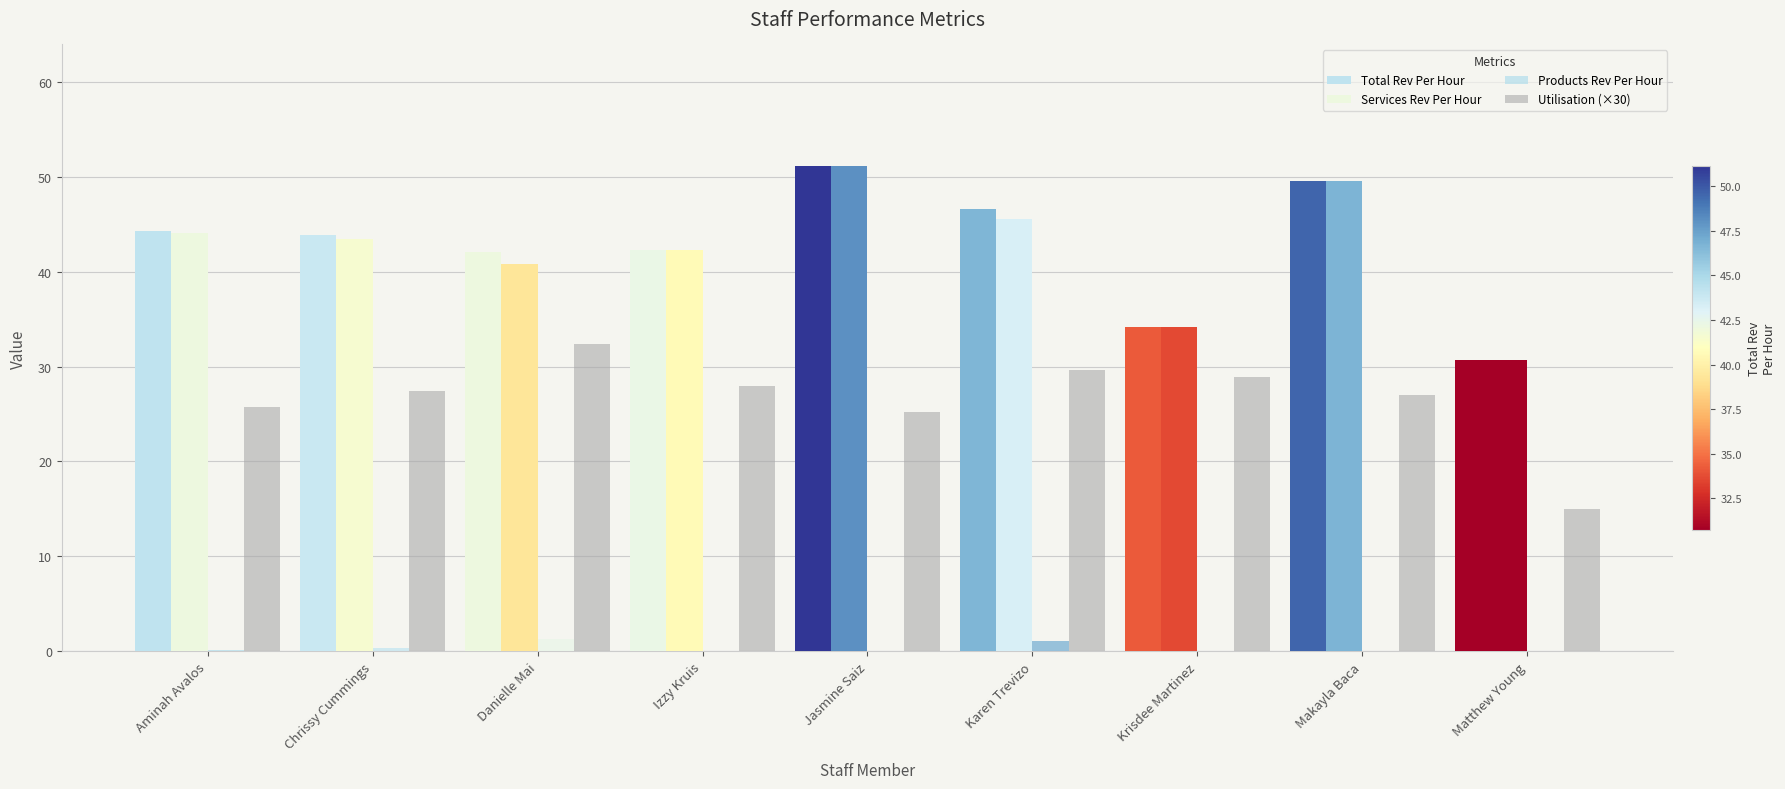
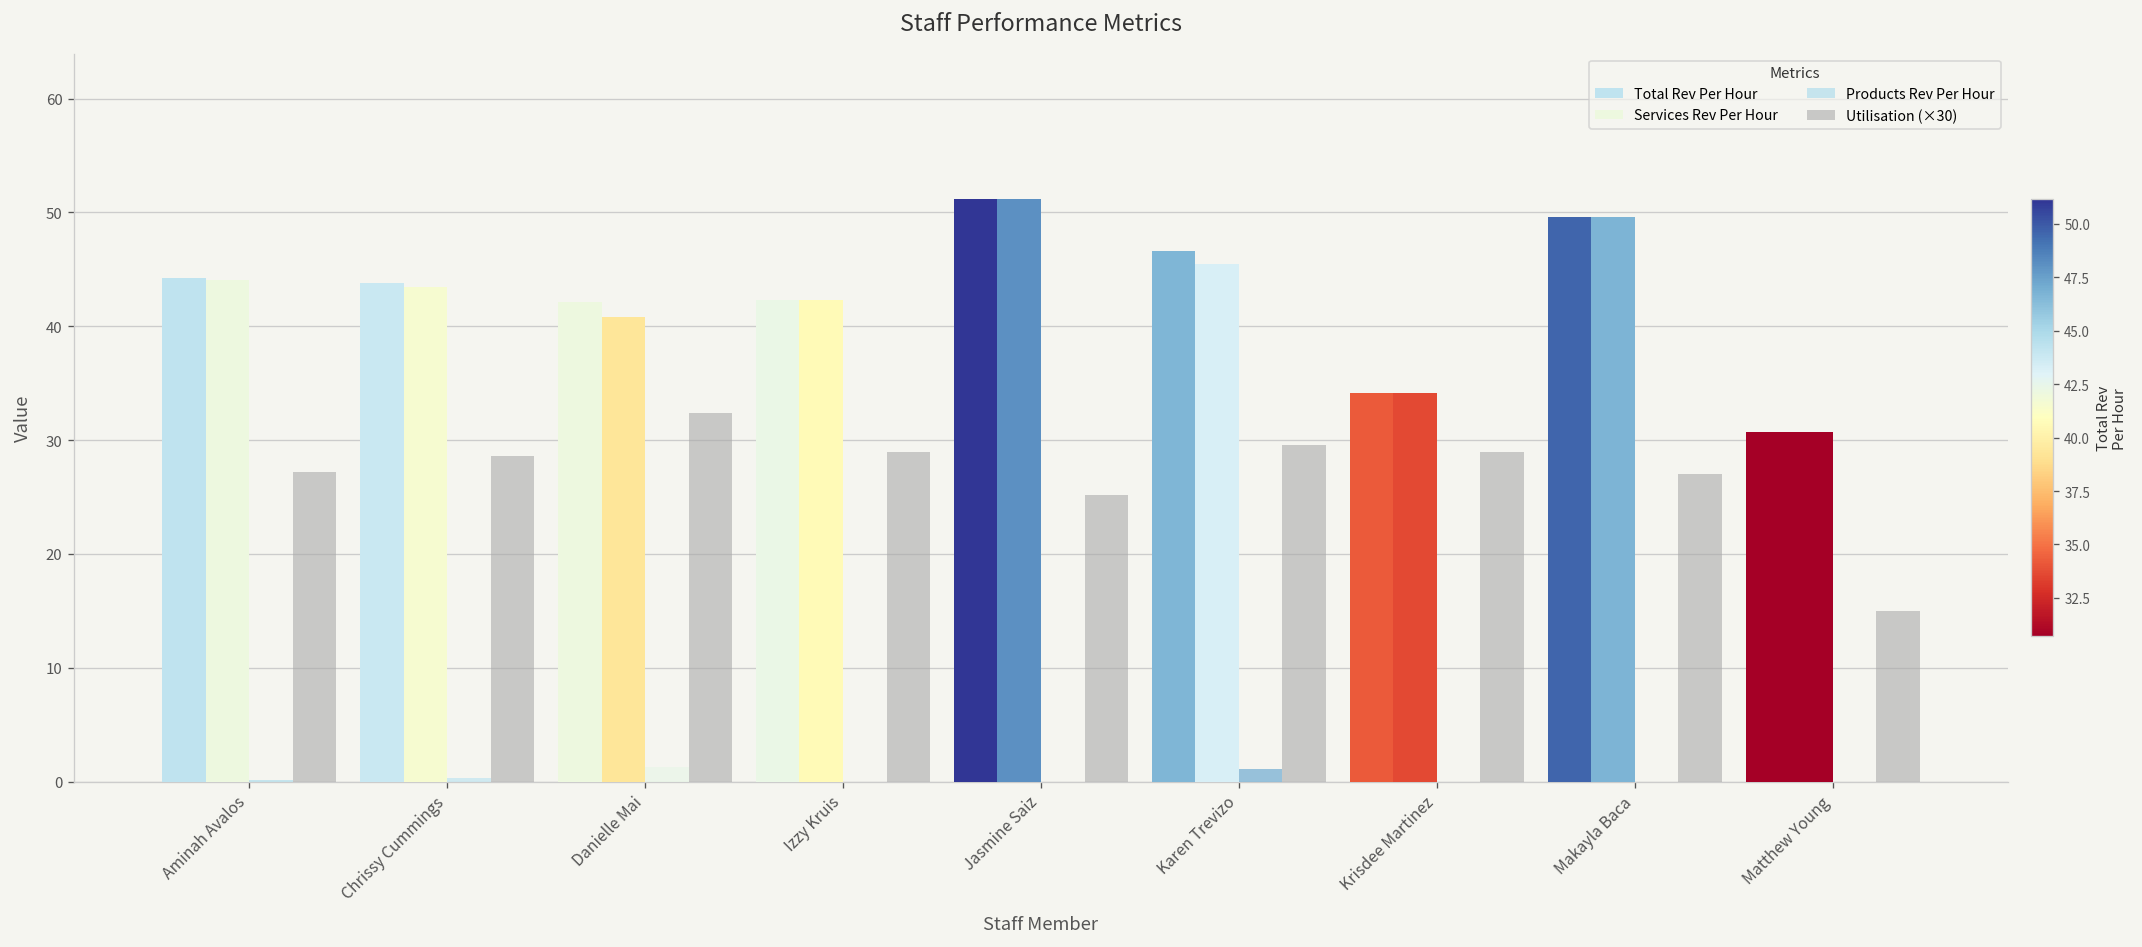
  {
    "Utilisation (×30)": {
-     "Aminah Avalos": 26,
-     "Chrissy Cummings": 27,
+     "Aminah Avalos": 27,
+     "Chrissy Cummings": 29,
      "Danielle Mai": 32,
-     "Izzy Kruis": 28,
+     "Izzy Kruis": 29,
      "Jasmine Saiz": 25,
      "Karen Trevizo": 30,
      "Krisdee Martinez": 29,
      "Makayla Baca": 27,
      "Matthew Young": 15
    }
  }
